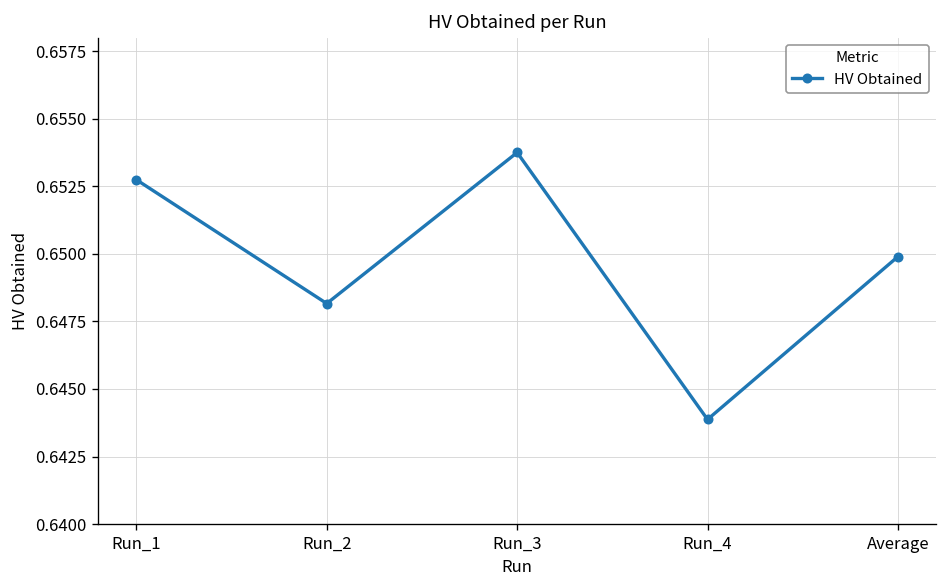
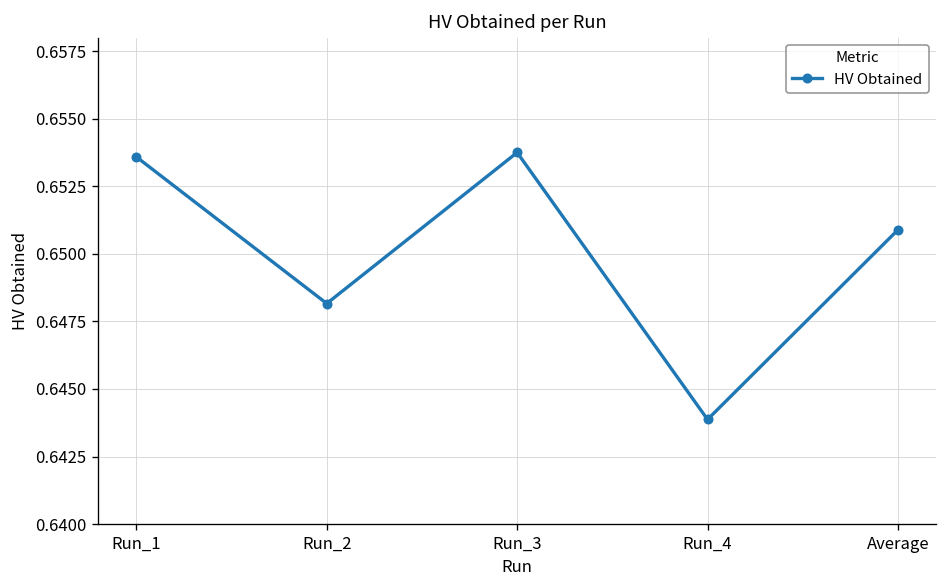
  {
-   "Run_1": 0.6527,
+   "Run_1": 0.6536,
    "Run_2": 0.6482,
    "Run_3": 0.6537,
    "Run_4": 0.6439,
-   "Average": 0.6499
+   "Average": 0.6509
  }
